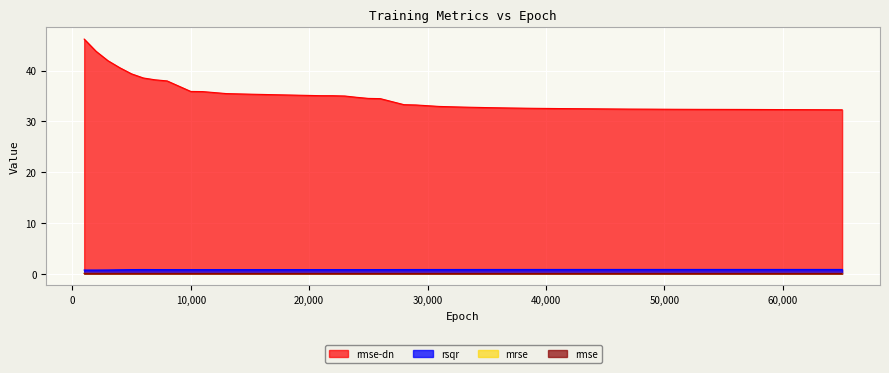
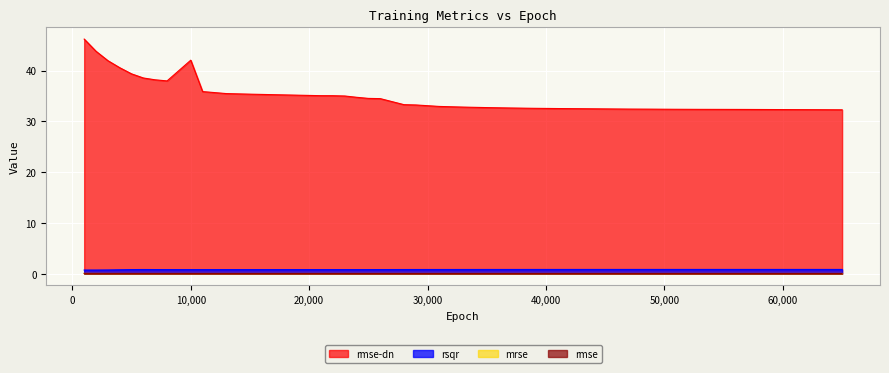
  {
    "rmse-dn": {
-     "10,000": 36
+     "10,000": 42
    },
    "rsqr": {
      "10,000": 1
    },
    "rmse": {
      "10,000": 0
    }
  }
